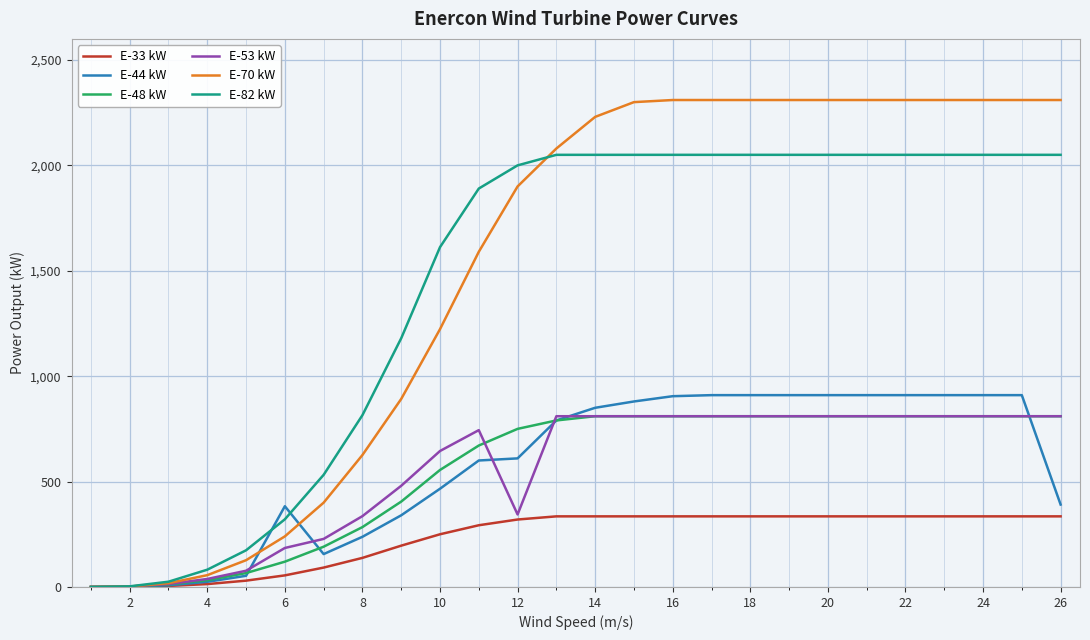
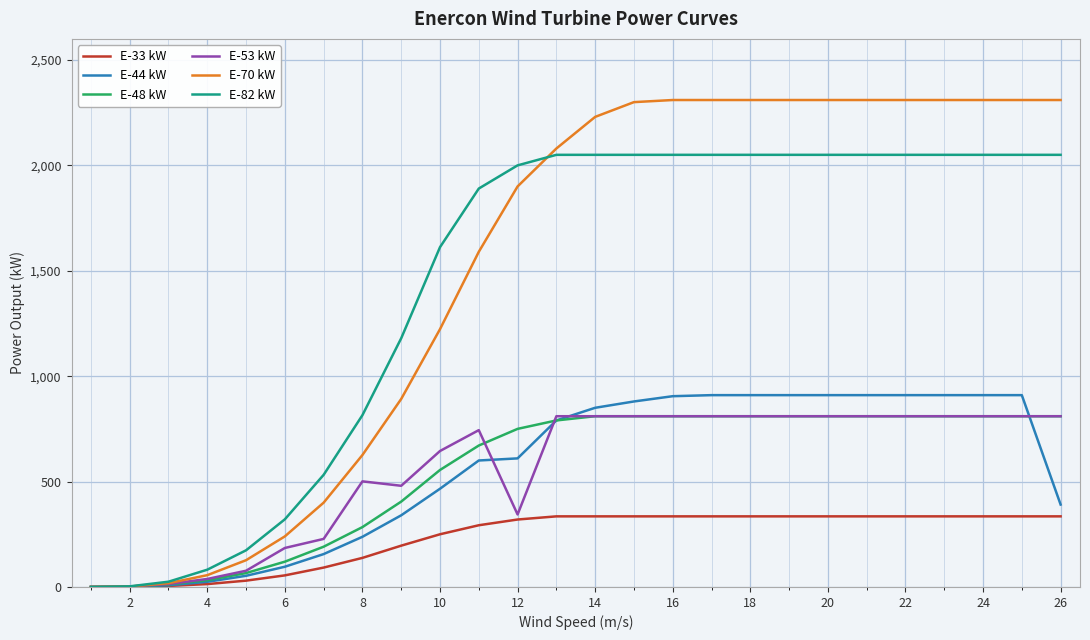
  {
    "E-33 kW": {
      "6": "60",
      "8": "140",
      "10": "250",
      "12": "320",
      "14": "340",
      "16": "340",
      "18": "340",
      "20": "340",
      "22": "340",
      "24": "340",
      "26": "340"
    },
    "E-44 kW": {
-     "6": "380",
+     "6": "100",
      "8": "240",
      "10": "470",
      "12": "610",
      "14": "850",
      "16": "910",
      "18": "910",
      "20": "910",
      "22": "910",
      "24": "910",
      "26": "390"
    },
    "E-53 kW": {
      "6": "190",
-     "8": "340",
+     "8": "500",
      "10": "650",
      "12": "340"
    },
    "E-70 kW": {
      "4": "60",
      "6": "240",
      "8": "630",
      "10": "1,220",
      "12": "1,900",
      "14": "2,230",
      "16": "2,310",
      "18": "2,310",
      "20": "2,310",
      "22": "2,310",
      "24": "2,310",
      "26": "2,310"
    }
  }
